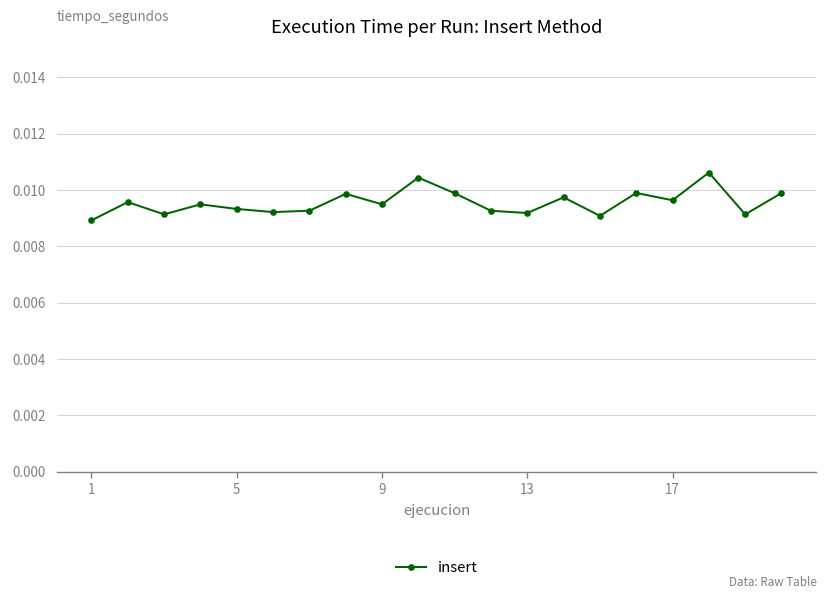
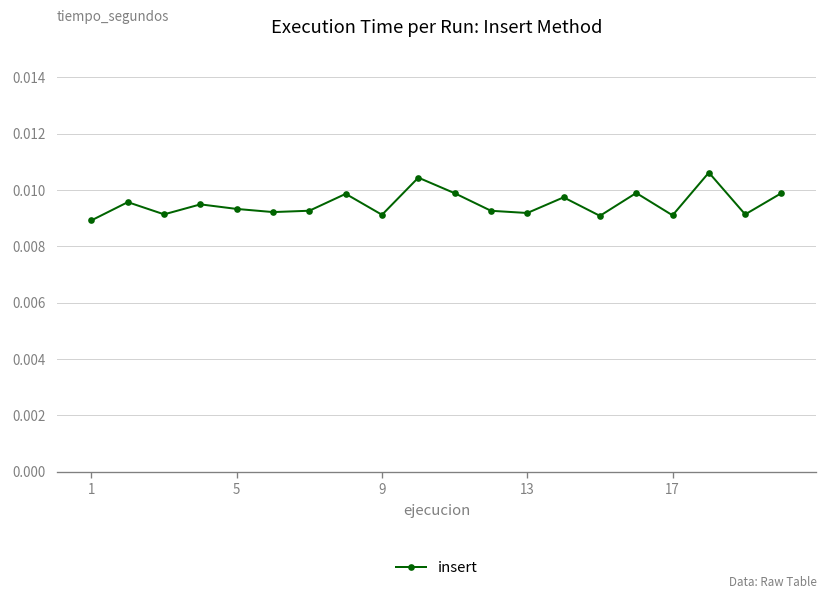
  {
    "1": 0.0089,
    "5": 0.0093,
-   "9": 0.0095,
+   "9": 0.0091,
    "13": 0.0092,
-   "17": 0.0096
+   "17": 0.0091
  }
